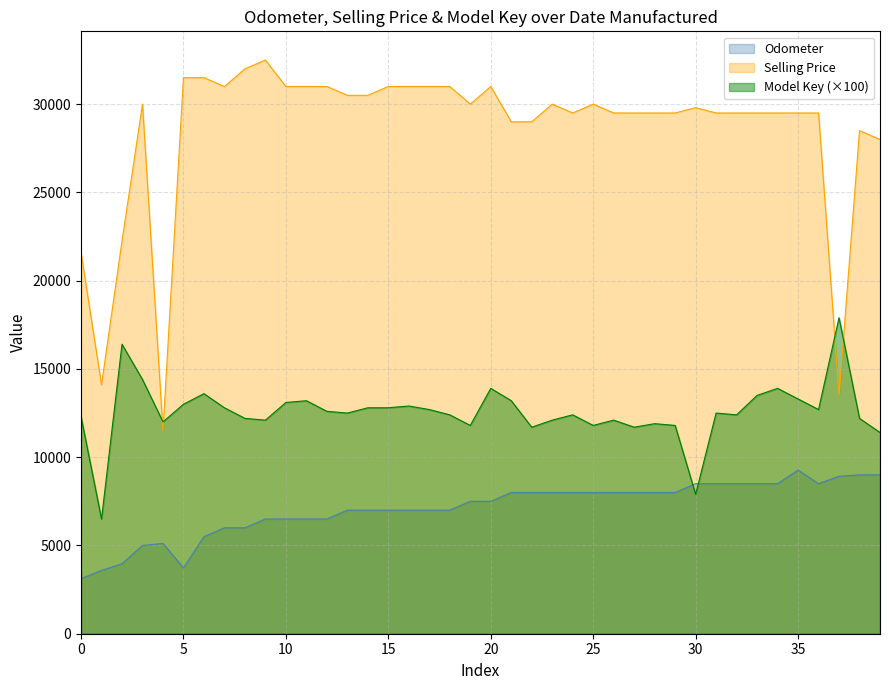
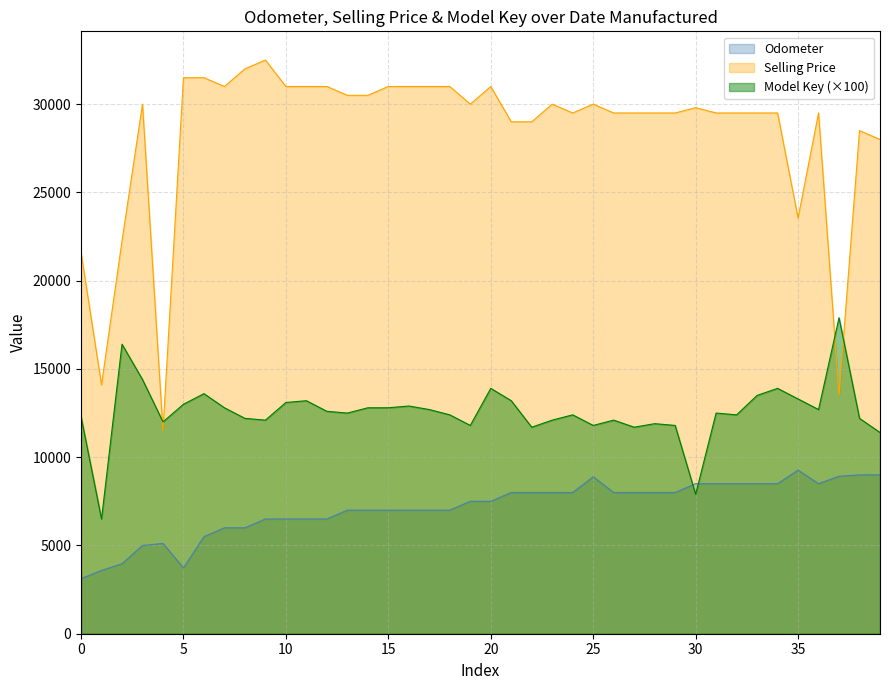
  {
    "Odometer": {
      "0": 3100,
      "5": 3700,
      "10": 6500,
      "15": 7000,
      "20": 7500,
-     "25": 8000,
+     "25": 8900,
      "30": 8500,
      "35": 9300
    },
    "Selling Price": {
      "0": 21600,
      "5": 31500,
      "10": 31000,
      "15": 31000,
      "20": 31000,
      "25": 30000,
      "30": 29800,
-     "35": 29500
+     "35": 23600
    },
    "Model Key (×100)": {
      "0": 12300,
      "5": 13000,
      "10": 13100,
      "15": 12800,
      "20": 13900,
      "25": 11800,
      "30": 7900,
      "35": 13300
    }
  }
